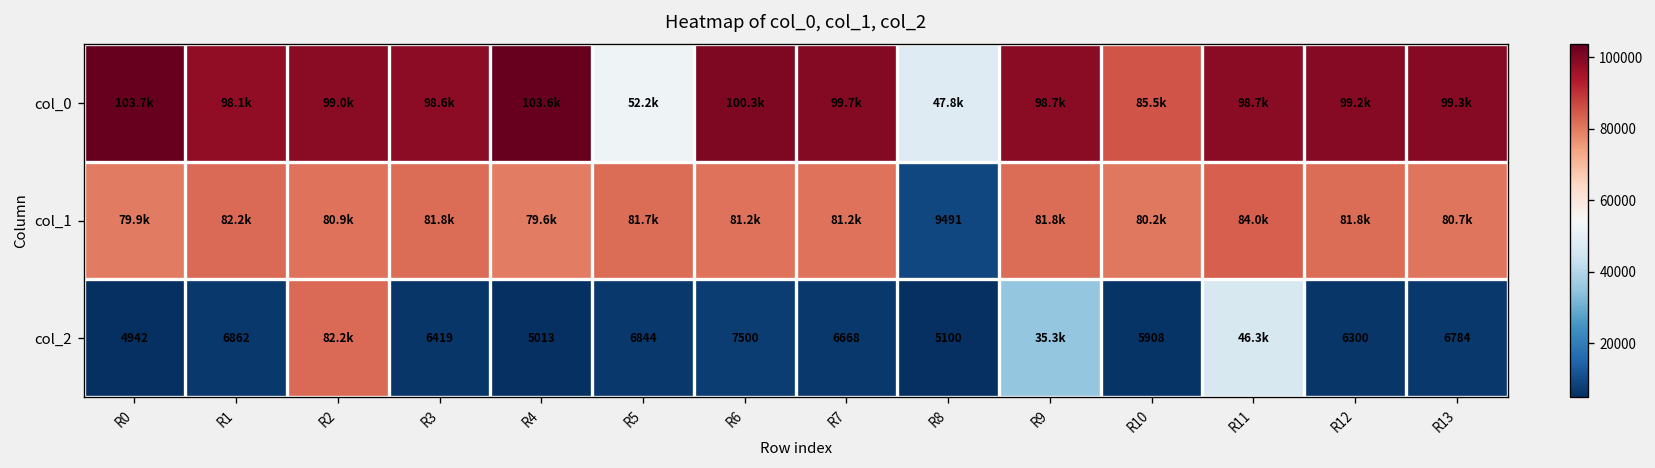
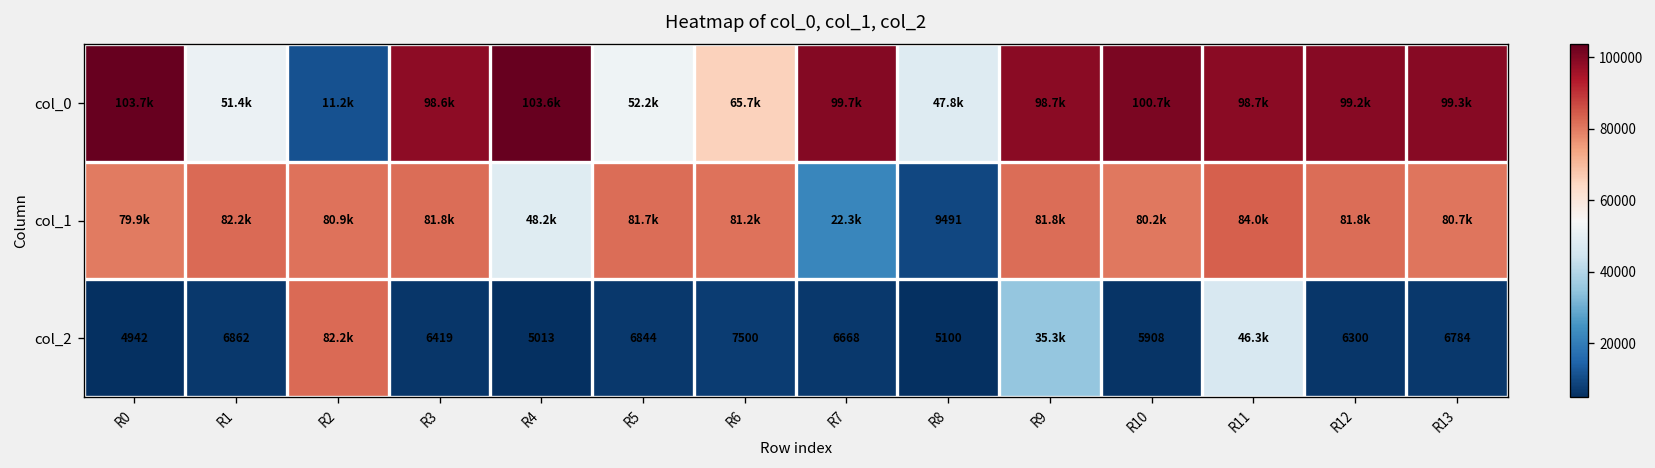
  {
    "col_0": {
      "R0": "103.7k",
-     "R1": "98.1k",
-     "R2": "99.0k",
+     "R1": "51.4k",
+     "R2": "11.2k",
      "R3": "98.6k",
      "R4": "103.6k",
      "R5": "52.2k",
-     "R6": "100.3k",
+     "R6": "65.7k",
      "R7": "99.7k",
      "R8": "47.8k",
      "R9": "98.7k",
-     "R10": "85.5k",
+     "R10": "100.7k",
      "R11": "98.7k",
      "R12": "99.2k",
      "R13": "99.3k"
    },
    "col_1": {
      "R0": "79.9k",
      "R1": "82.2k",
      "R2": "80.9k",
      "R3": "81.8k",
-     "R4": "79.6k",
+     "R4": "48.2k",
      "R5": "81.7k",
      "R6": "81.2k",
-     "R7": "81.2k",
+     "R7": "22.3k",
      "R8": "9491",
      "R9": "81.8k",
      "R10": "80.2k",
      "R11": "84.0k",
      "R12": "81.8k",
      "R13": "80.7k"
    },
    "col_2": {
      "R0": "4942",
      "R1": "6862",
      "R2": "82.2k",
      "R3": "6419",
      "R4": "5013",
      "R5": "6844",
      "R6": "7500",
      "R7": "6668",
      "R8": "5100",
      "R9": "35.3k",
      "R10": "5908",
      "R11": "46.3k",
      "R12": "6300",
      "R13": "6784"
    }
  }
